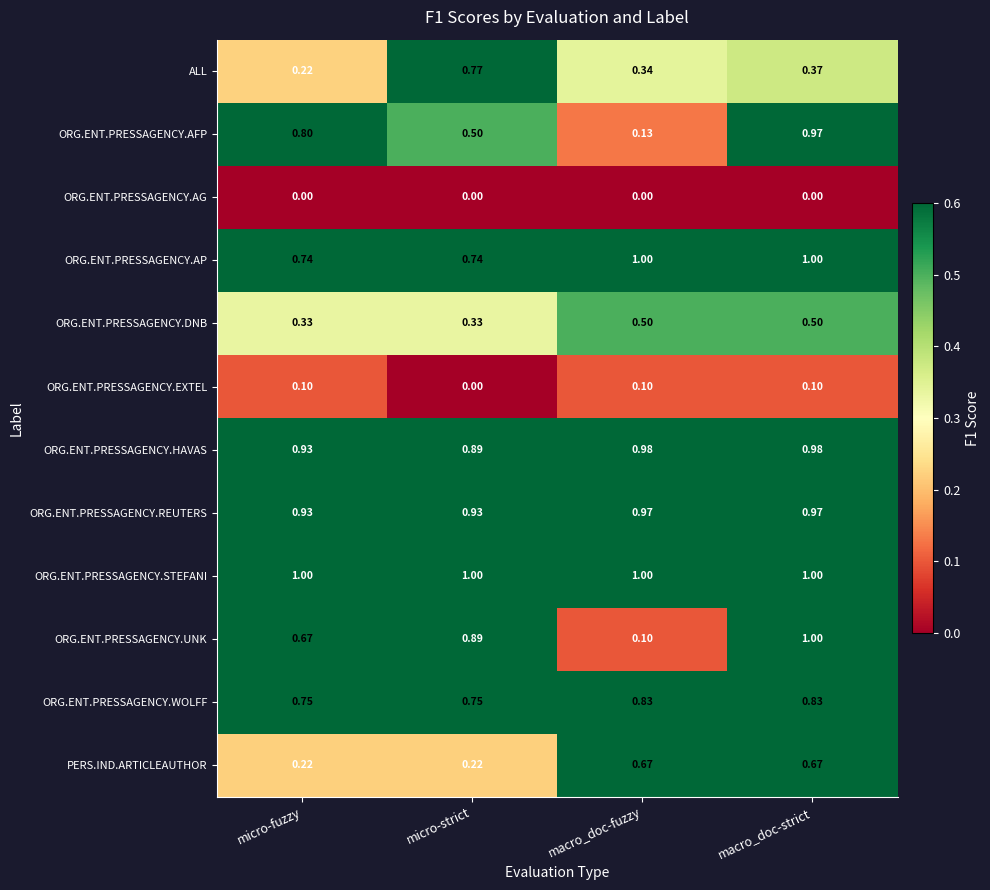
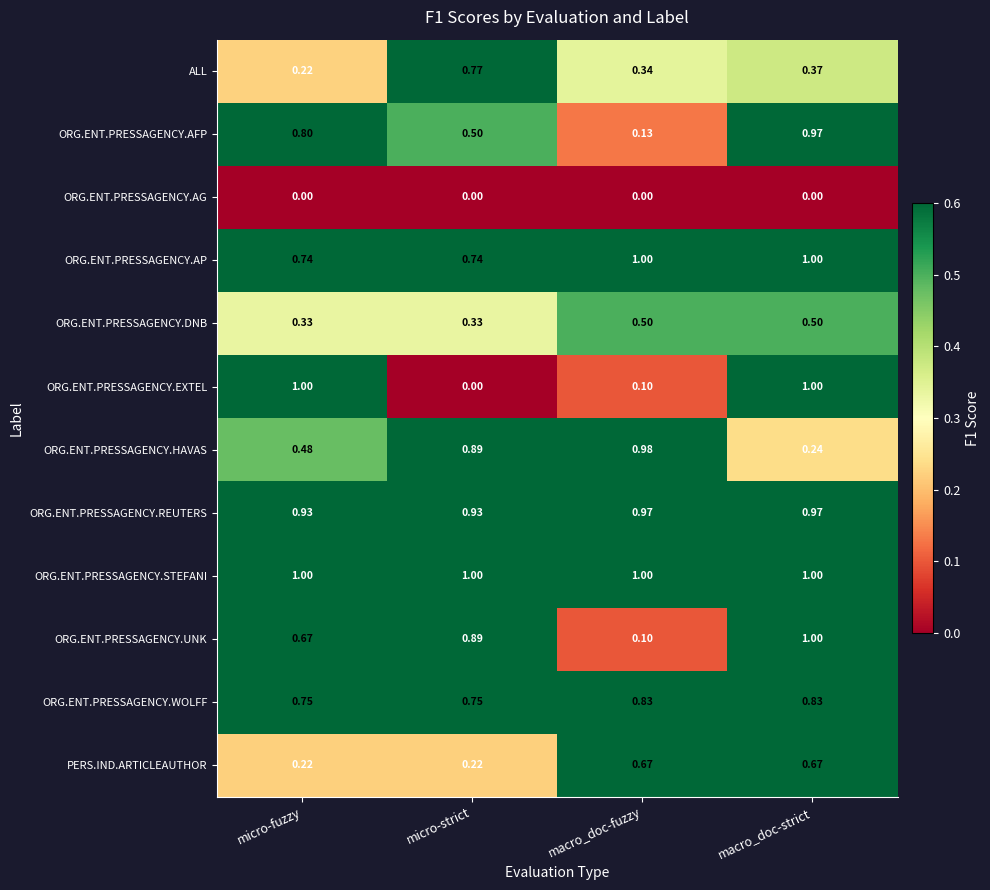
  {
    "ALL": {
      "micro-fuzzy": 0.22,
      "micro-strict": 0.77,
      "macro_doc-fuzzy": 0.34,
      "macro_doc-strict": 0.37
    },
    "ORG.ENT.PRESSAGENCY.AFP": {
      "micro-fuzzy": 0.80,
      "micro-strict": 0.50,
      "macro_doc-fuzzy": 0.13,
      "macro_doc-strict": 0.97
    },
    "ORG.ENT.PRESSAGENCY.AG": {
      "micro-fuzzy": 0.00,
      "micro-strict": 0.00,
      "macro_doc-fuzzy": 0.00,
      "macro_doc-strict": 0.00
    },
    "ORG.ENT.PRESSAGENCY.AP": {
      "micro-fuzzy": 0.74,
      "micro-strict": 0.74,
      "macro_doc-fuzzy": 1.00,
      "macro_doc-strict": 1.00
    },
    "ORG.ENT.PRESSAGENCY.DNB": {
      "micro-fuzzy": 0.33,
      "micro-strict": 0.33,
      "macro_doc-fuzzy": 0.50,
      "macro_doc-strict": 0.50
    },
    "ORG.ENT.PRESSAGENCY.EXTEL": {
-     "micro-fuzzy": 0.10,
+     "micro-fuzzy": 1.00,
      "micro-strict": 0.00,
      "macro_doc-fuzzy": 0.10,
-     "macro_doc-strict": 0.10
+     "macro_doc-strict": 1.00
    },
    "ORG.ENT.PRESSAGENCY.HAVAS": {
-     "micro-fuzzy": 0.93,
+     "micro-fuzzy": 0.48,
      "micro-strict": 0.89,
      "macro_doc-fuzzy": 0.98,
-     "macro_doc-strict": 0.98
+     "macro_doc-strict": 0.24
    },
    "ORG.ENT.PRESSAGENCY.REUTERS": {
      "micro-fuzzy": 0.93,
      "micro-strict": 0.93,
      "macro_doc-fuzzy": 0.97,
      "macro_doc-strict": 0.97
    },
    "ORG.ENT.PRESSAGENCY.STEFANI": {
      "micro-fuzzy": 1.00,
      "micro-strict": 1.00,
      "macro_doc-fuzzy": 1.00,
      "macro_doc-strict": 1.00
    },
    "ORG.ENT.PRESSAGENCY.UNK": {
      "micro-fuzzy": 0.67,
      "micro-strict": 0.89,
      "macro_doc-fuzzy": 0.10,
      "macro_doc-strict": 1.00
    },
    "ORG.ENT.PRESSAGENCY.WOLFF": {
      "micro-fuzzy": 0.75,
      "micro-strict": 0.75,
      "macro_doc-fuzzy": 0.83,
      "macro_doc-strict": 0.83
    },
    "PERS.IND.ARTICLEAUTHOR": {
      "micro-fuzzy": 0.22,
      "micro-strict": 0.22,
      "macro_doc-fuzzy": 0.67,
      "macro_doc-strict": 0.67
    }
  }
